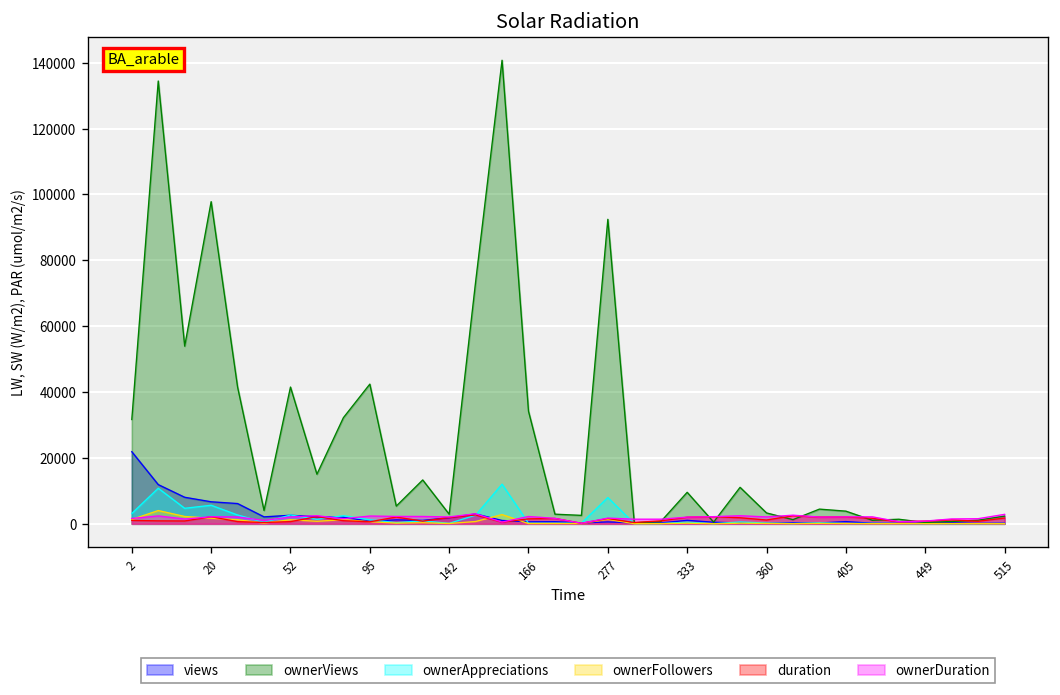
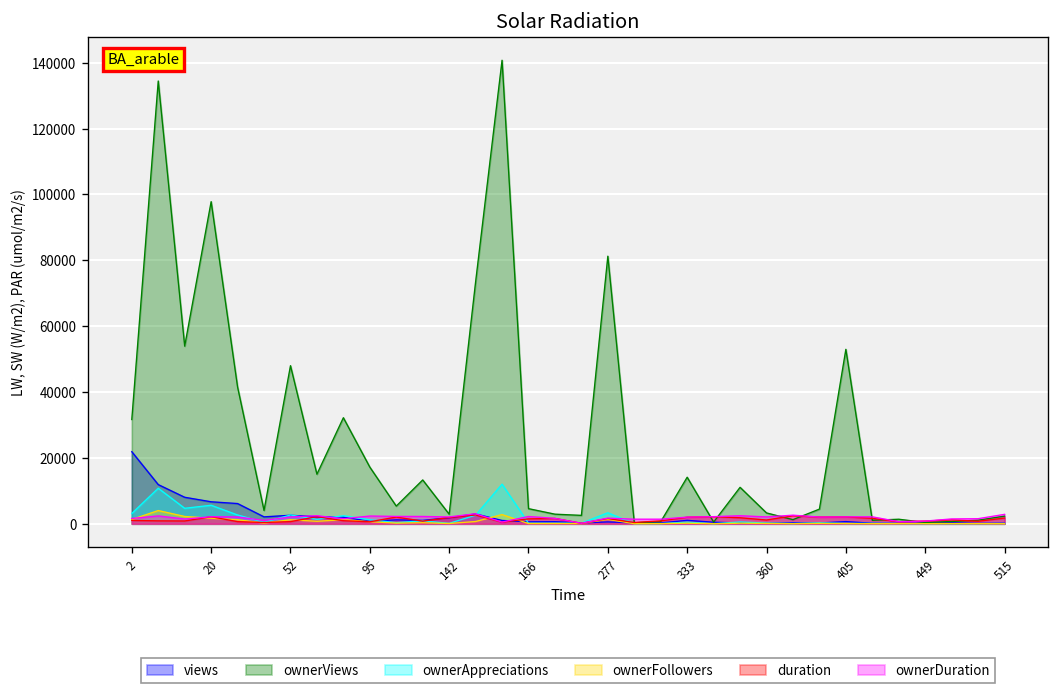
  {
    "ownerViews": {
-     "52": 41000,
-     "95": 42000,
-     "166": 34000,
-     "277": 92000,
-     "333": 10000,
+     "52": 48000,
+     "95": 17000,
+     "166": 5000,
+     "277": 81000,
+     "333": 14000,
      "360": 3000,
-     "405": 4000
+     "405": 53000
    },
    "ownerAppreciations": {
-     "277": 8000
+     "277": 3000
    },
    "ownerDuration": {
      "95": 2000,
      "360": 2000
    }
  }
